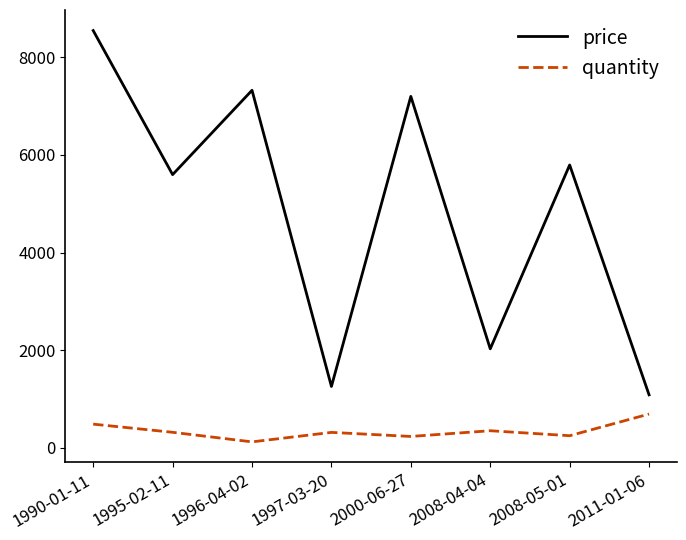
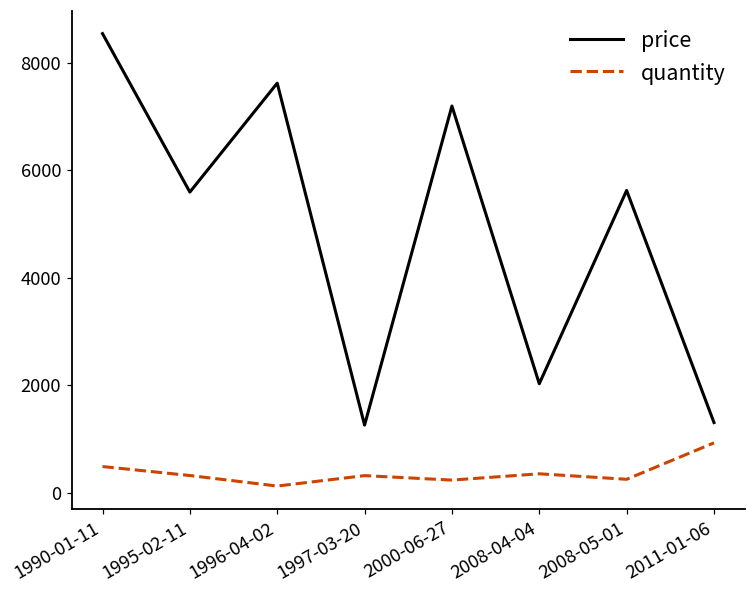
  {
    "price": {
      "1990-01-11": 8500,
      "1995-02-11": 5600,
-     "1996-04-02": 7300,
+     "1996-04-02": 7600,
      "1997-03-20": 1300,
      "2000-06-27": 7200,
      "2008-04-04": 2000,
-     "2008-05-01": 5800,
-     "2011-01-06": 1100
+     "2008-05-01": 5600,
+     "2011-01-06": 1300
    },
    "quantity": {
      "1990-01-11": 500,
      "1995-02-11": 300,
      "1996-04-02": 100,
      "1997-03-20": 300,
      "2000-06-27": 200,
      "2008-04-04": 400,
      "2008-05-01": 200,
-     "2011-01-06": 700
+     "2011-01-06": 900
    }
  }
